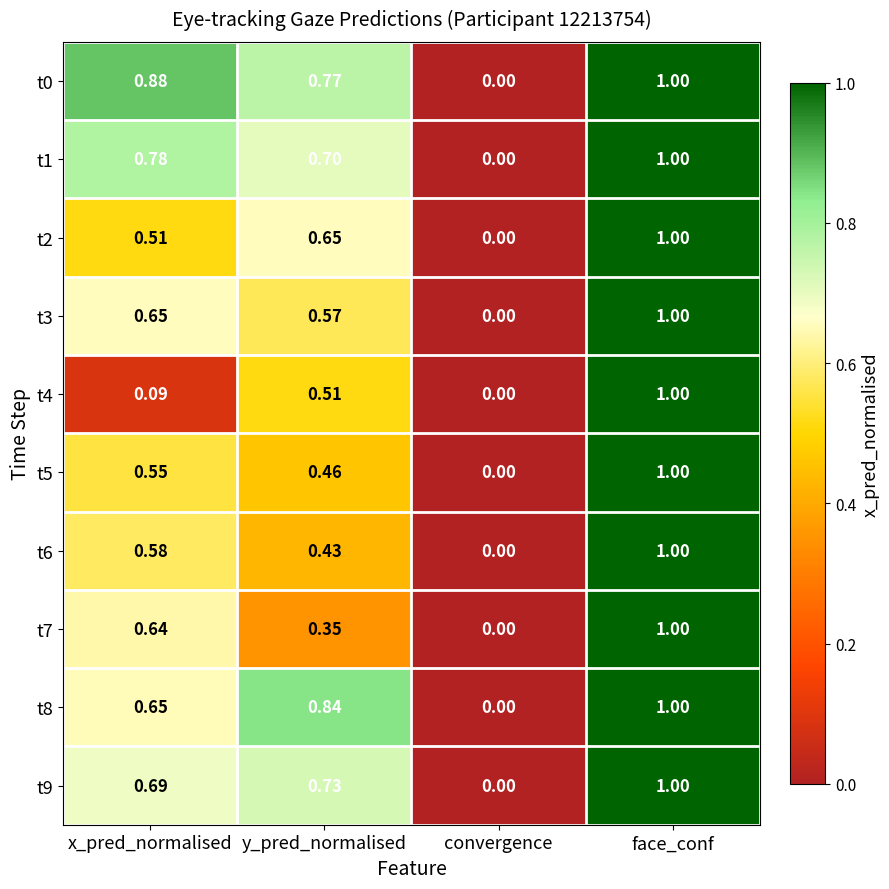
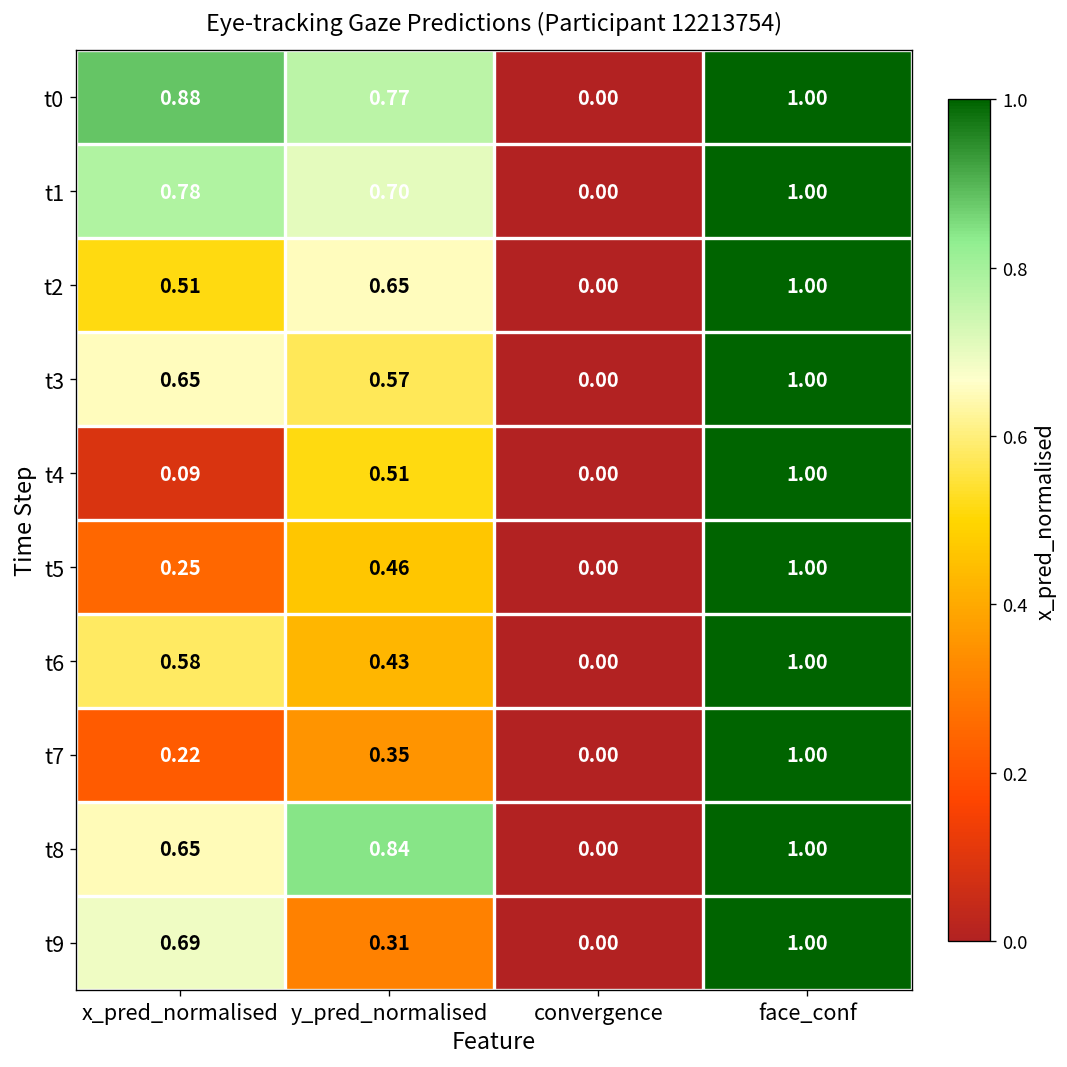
  {
    "t0": {
      "x_pred_normalised": 0.88,
      "y_pred_normalised": 0.77,
      "convergence": 0.00,
      "face_conf": 1.00
    },
    "t1": {
      "x_pred_normalised": 0.78,
      "y_pred_normalised": 0.70,
      "convergence": 0.00,
      "face_conf": 1.00
    },
    "t2": {
      "x_pred_normalised": 0.51,
      "y_pred_normalised": 0.65,
      "convergence": 0.00,
      "face_conf": 1.00
    },
    "t3": {
      "x_pred_normalised": 0.65,
      "y_pred_normalised": 0.57,
      "convergence": 0.00,
      "face_conf": 1.00
    },
    "t4": {
      "x_pred_normalised": 0.09,
      "y_pred_normalised": 0.51,
      "convergence": 0.00,
      "face_conf": 1.00
    },
    "t5": {
-     "x_pred_normalised": 0.55,
+     "x_pred_normalised": 0.25,
      "y_pred_normalised": 0.46,
      "convergence": 0.00,
      "face_conf": 1.00
    },
    "t6": {
      "x_pred_normalised": 0.58,
      "y_pred_normalised": 0.43,
      "convergence": 0.00,
      "face_conf": 1.00
    },
    "t7": {
-     "x_pred_normalised": 0.64,
+     "x_pred_normalised": 0.22,
      "y_pred_normalised": 0.35,
      "convergence": 0.00,
      "face_conf": 1.00
    },
    "t8": {
      "x_pred_normalised": 0.65,
      "y_pred_normalised": 0.84,
      "convergence": 0.00,
      "face_conf": 1.00
    },
    "t9": {
      "x_pred_normalised": 0.69,
-     "y_pred_normalised": 0.73,
+     "y_pred_normalised": 0.31,
      "convergence": 0.00,
      "face_conf": 1.00
    }
  }
